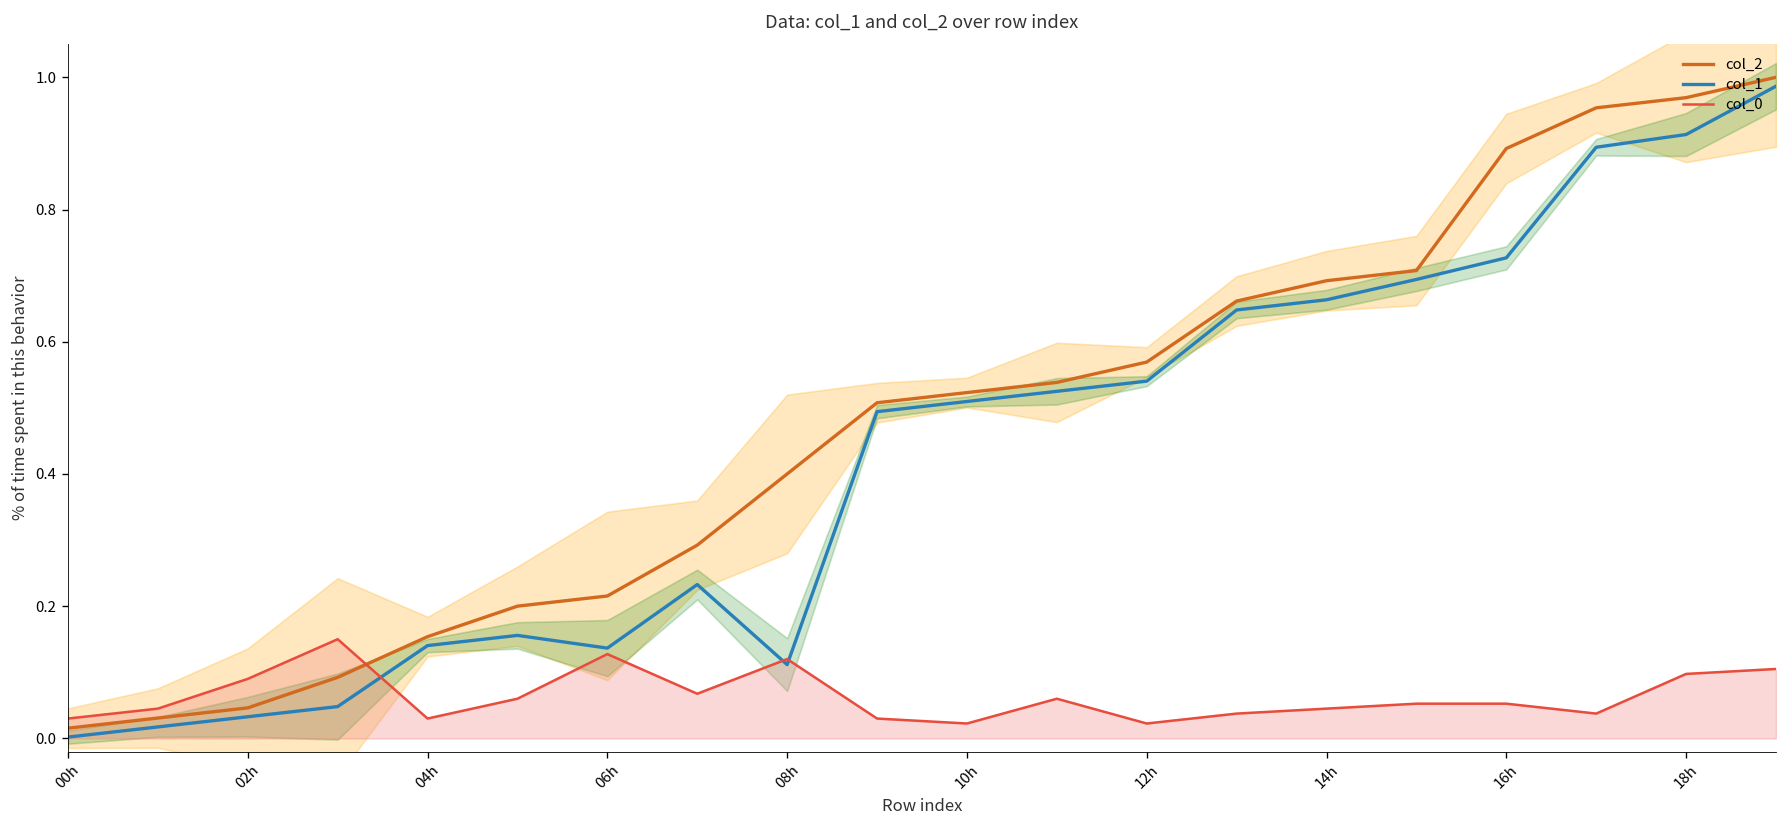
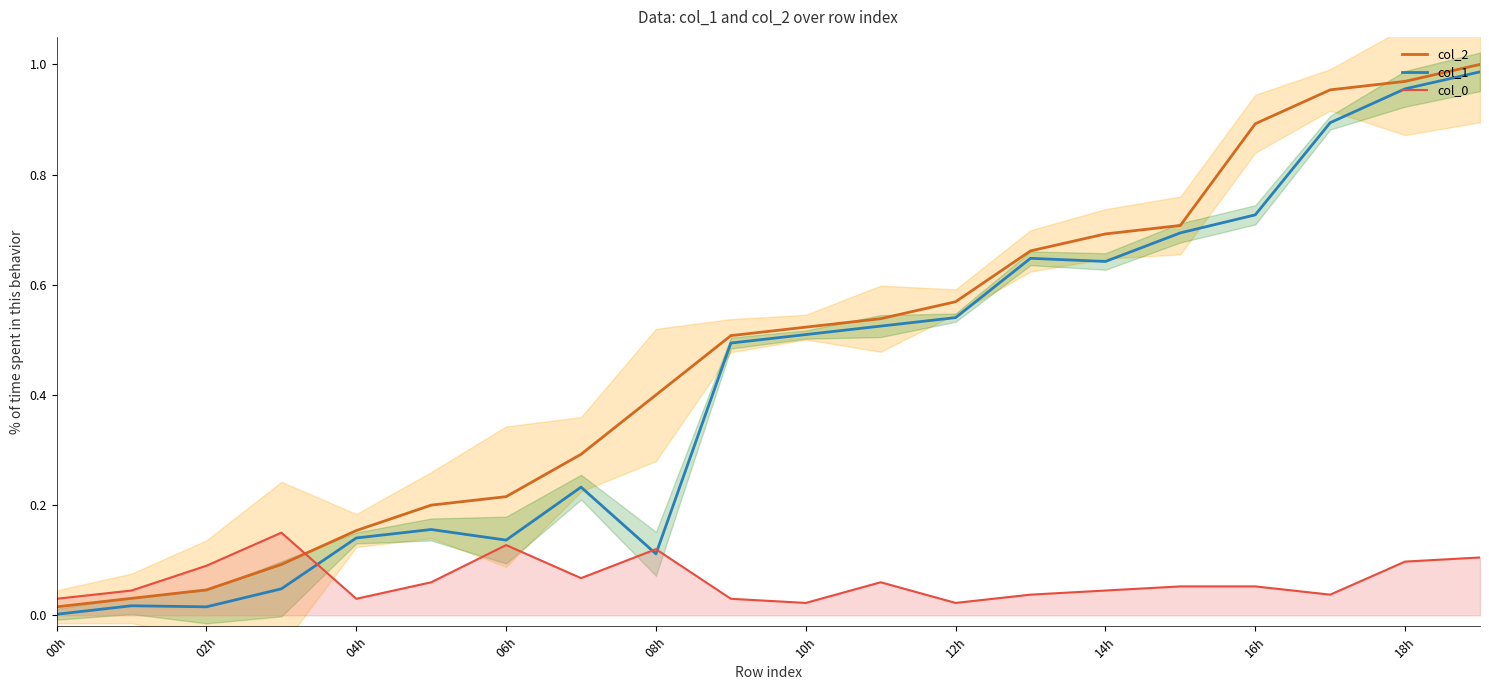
  {
    "col_1": {
      "00h": 0.00,
-     "02h": 0.03,
+     "02h": 0.02,
      "04h": 0.14,
      "06h": 0.14,
      "08h": 0.11,
      "10h": 0.51,
      "12h": 0.54,
-     "14h": 0.66,
+     "14h": 0.64,
      "16h": 0.73,
-     "18h": 0.91
+     "18h": 0.96
    }
  }
